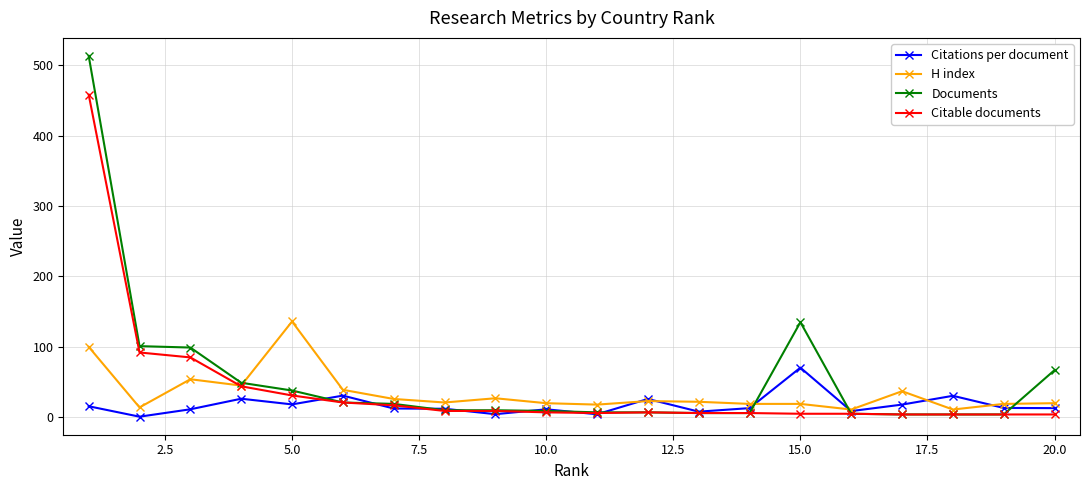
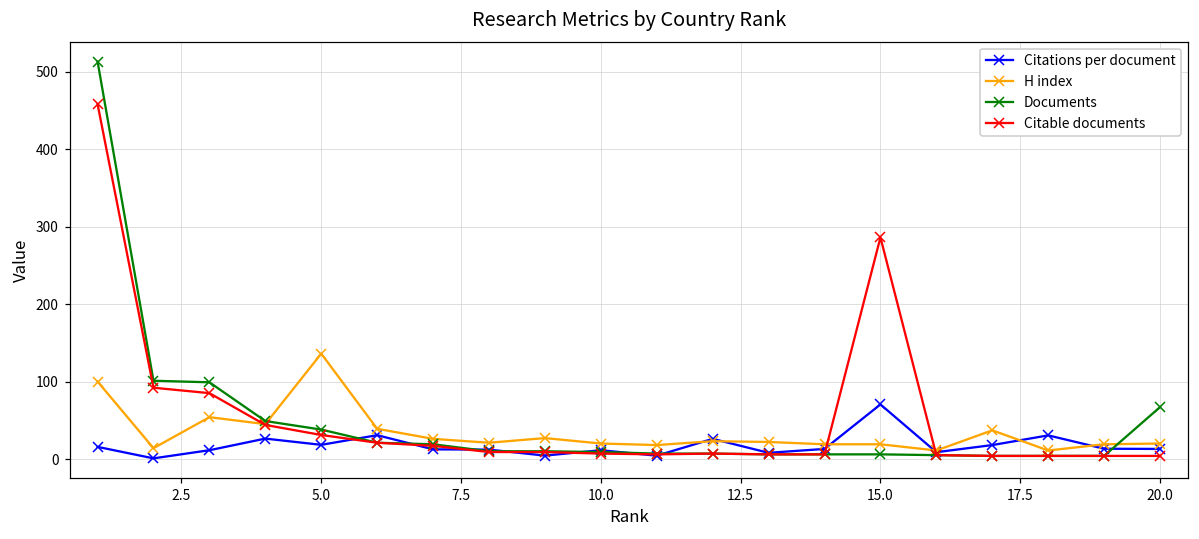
  {
    "Citations per document": {
      "5.0": 20,
      "15.0": 70,
      "20.0": 10
    },
    "H index": {
      "5.0": 140,
      "10.0": 20,
      "15.0": 20,
      "20.0": 20
    },
    "Documents": {
      "5.0": 40,
-     "15.0": 140,
+     "15.0": 10,
      "20.0": 70
    },
    "Citable documents": {
      "5.0": 30,
-     "15.0": 10,
+     "15.0": 290,
      "20.0": 0
    }
  }
